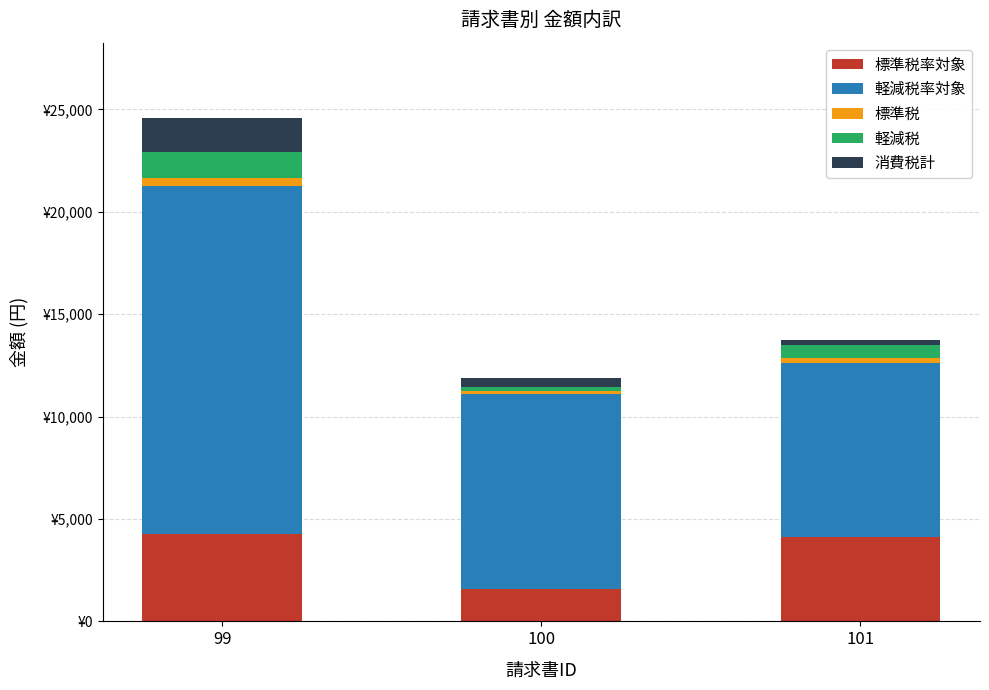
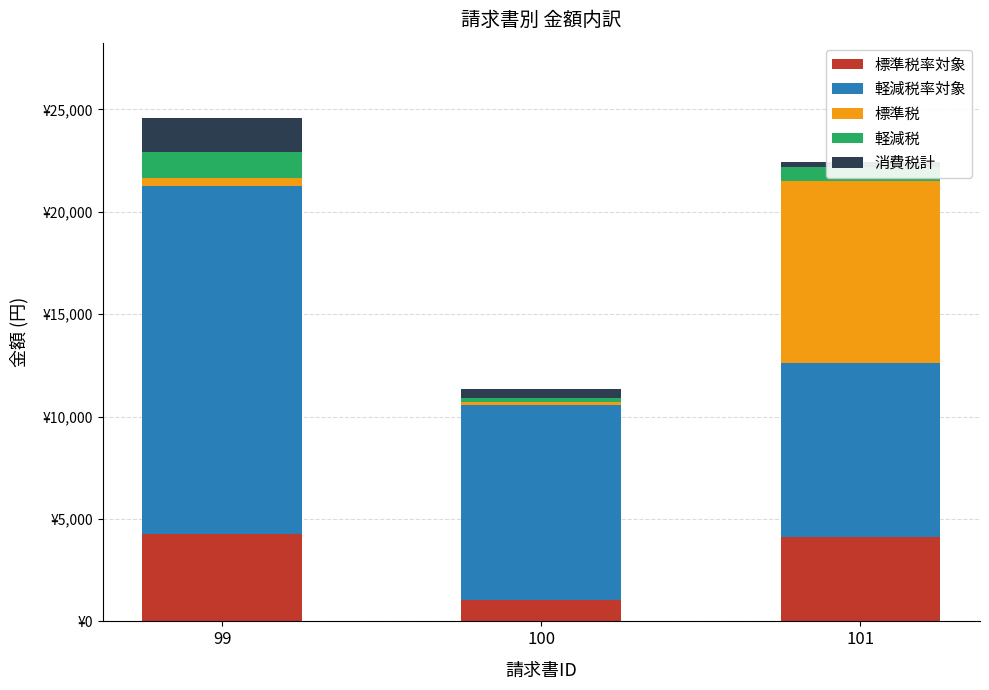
  {
    "標準税率対象": {
      "99": "¥4,300",
-     "100": "¥1,600",
+     "100": "¥1,100",
      "101": "¥4,100"
    },
    "軽減税率対象": {
      "99": "¥17,000",
      "100": "¥9,500",
      "101": "¥8,500"
    },
    "標準税": {
      "99": "¥400",
      "100": "¥100",
-     "101": "¥200"
+     "101": "¥8,900"
    },
    "軽減税": {
      "99": "¥1,300",
      "100": "¥200"
    },
    "消費税計": {
      "99": "¥1,600",
      "100": "¥400"
    }
  }
